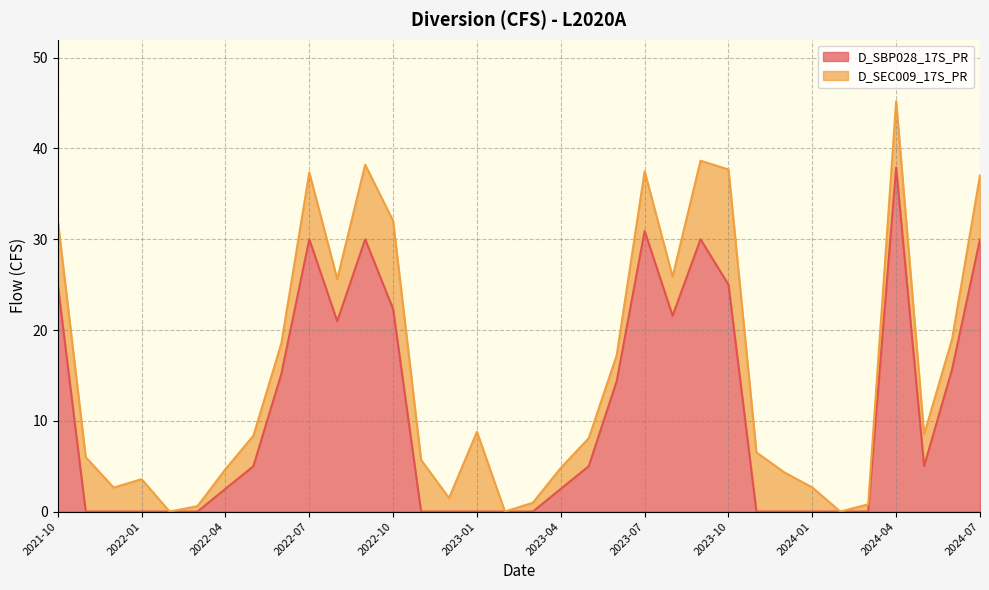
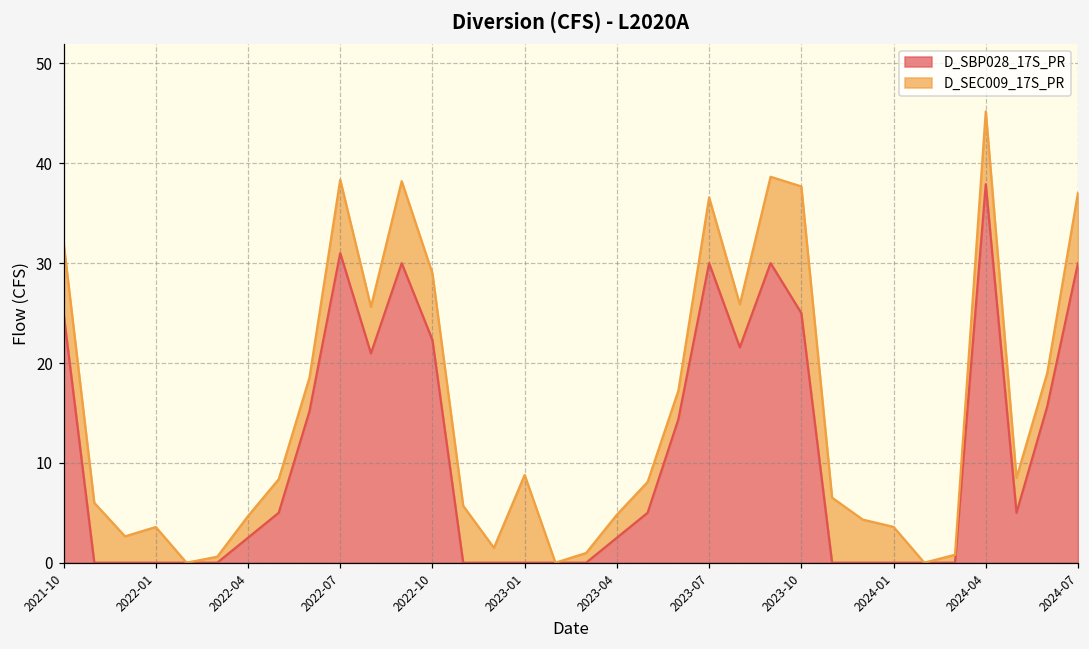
  {
    "D_SBP028_17S_PR": {
      "2021-10": 25,
      "2022-01": 0,
      "2022-04": 3,
-     "2022-07": 30,
+     "2022-07": 31,
      "2022-10": 22,
      "2023-01": 0,
      "2023-04": 3,
-     "2023-07": 31,
+     "2023-07": 30,
      "2023-10": 25,
      "2024-01": 0,
      "2024-04": 38,
      "2024-07": 30
    },
    "D_SEC009_17S_PR": {
      "2021-10": 7,
      "2022-01": 4,
      "2022-04": 2,
      "2022-07": 7,
-     "2022-10": 10,
+     "2022-10": 7,
      "2023-01": 9,
      "2023-04": 2,
      "2023-07": 7,
      "2023-10": 13,
-     "2024-01": 3,
+     "2024-01": 4,
      "2024-04": 7,
      "2024-07": 7
    }
  }
